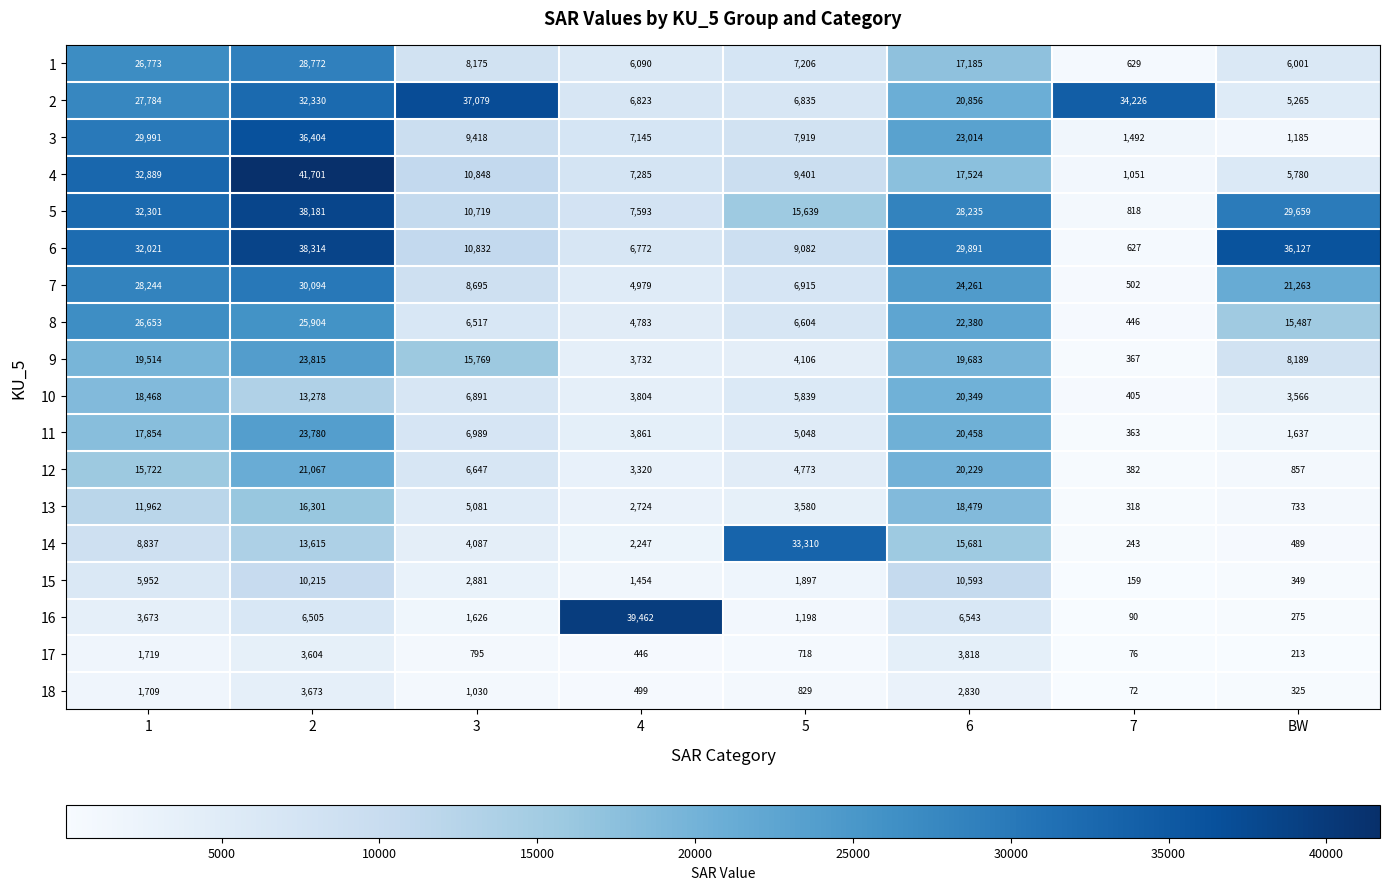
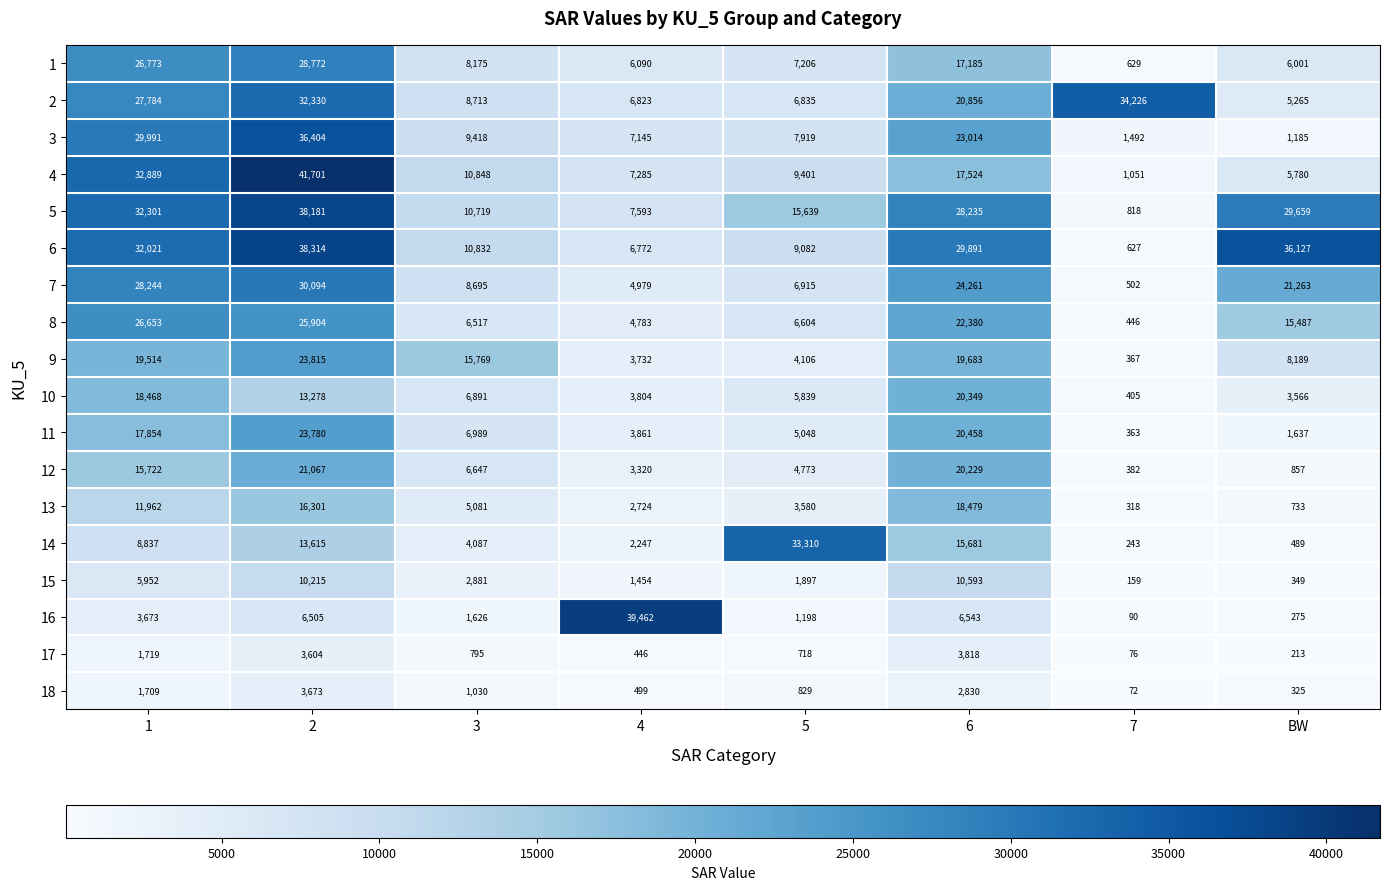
  {
    "1": {
      "1": "26,773",
      "2": "28,772",
      "3": "8,175",
      "4": "6,090",
      "5": "7,206",
      "6": "17,185",
      "7": "629",
      "BW": "6,001"
    },
    "2": {
      "1": "27,784",
      "2": "32,330",
-     "3": "37,079",
+     "3": "8,713",
      "4": "6,823",
      "5": "6,835",
      "6": "20,856",
      "7": "34,226",
      "BW": "5,265"
    },
    "3": {
      "1": "29,991",
      "2": "36,404",
      "3": "9,418",
      "4": "7,145",
      "5": "7,919",
      "6": "23,014",
      "7": "1,492",
      "BW": "1,185"
    },
    "4": {
      "1": "32,889",
      "2": "41,701",
      "3": "10,848",
      "4": "7,285",
      "5": "9,401",
      "6": "17,524",
      "7": "1,051",
      "BW": "5,780"
    },
    "5": {
      "1": "32,301",
      "2": "38,181",
      "3": "10,719",
      "4": "7,593",
      "5": "15,639",
      "6": "28,235",
      "7": "818",
      "BW": "29,659"
    },
    "6": {
      "1": "32,021",
      "2": "38,314",
      "3": "10,832",
      "4": "6,772",
      "5": "9,082",
      "6": "29,891",
      "7": "627",
      "BW": "36,127"
    },
    "7": {
      "1": "28,244",
      "2": "30,094",
      "3": "8,695",
      "4": "4,979",
      "5": "6,915",
      "6": "24,261",
      "7": "502",
      "BW": "21,263"
    },
    "8": {
      "1": "26,653",
      "2": "25,904",
      "3": "6,517",
      "4": "4,783",
      "5": "6,604",
      "6": "22,380",
      "7": "446",
      "BW": "15,487"
    },
    "9": {
      "1": "19,514",
      "2": "23,815",
      "3": "15,769",
      "4": "3,732",
      "5": "4,106",
      "6": "19,683",
      "7": "367",
      "BW": "8,189"
    },
    "10": {
      "1": "18,468",
      "2": "13,278",
      "3": "6,891",
      "4": "3,804",
      "5": "5,839",
      "6": "20,349",
      "7": "405",
      "BW": "3,566"
    },
    "11": {
      "1": "17,854",
      "2": "23,780",
      "3": "6,989",
      "4": "3,861",
      "5": "5,048",
      "6": "20,458",
      "7": "363",
      "BW": "1,637"
    },
    "12": {
      "1": "15,722",
      "2": "21,067",
      "3": "6,647",
      "4": "3,320",
      "5": "4,773",
      "6": "20,229",
      "7": "382",
      "BW": "857"
    },
    "13": {
      "1": "11,962",
      "2": "16,301",
      "3": "5,081",
      "4": "2,724",
      "5": "3,580",
      "6": "18,479",
      "7": "318",
      "BW": "733"
    },
    "14": {
      "1": "8,837",
      "2": "13,615",
      "3": "4,087",
      "4": "2,247",
      "5": "33,310",
      "6": "15,681",
      "7": "243",
      "BW": "489"
    },
    "15": {
      "1": "5,952",
      "2": "10,215",
      "3": "2,881",
      "4": "1,454",
      "5": "1,897",
      "6": "10,593",
      "7": "159",
      "BW": "349"
    },
    "16": {
      "1": "3,673",
      "2": "6,505",
      "3": "1,626",
      "4": "39,462",
      "5": "1,198",
      "6": "6,543",
      "7": "90",
      "BW": "275"
    },
    "17": {
      "1": "1,719",
      "2": "3,604",
      "3": "795",
      "4": "446",
      "5": "718",
      "6": "3,818",
      "7": "76",
      "BW": "213"
    },
    "18": {
      "1": "1,709",
      "2": "3,673",
      "3": "1,030",
      "4": "499",
      "5": "829",
      "6": "2,830",
      "7": "72",
      "BW": "325"
    }
  }
